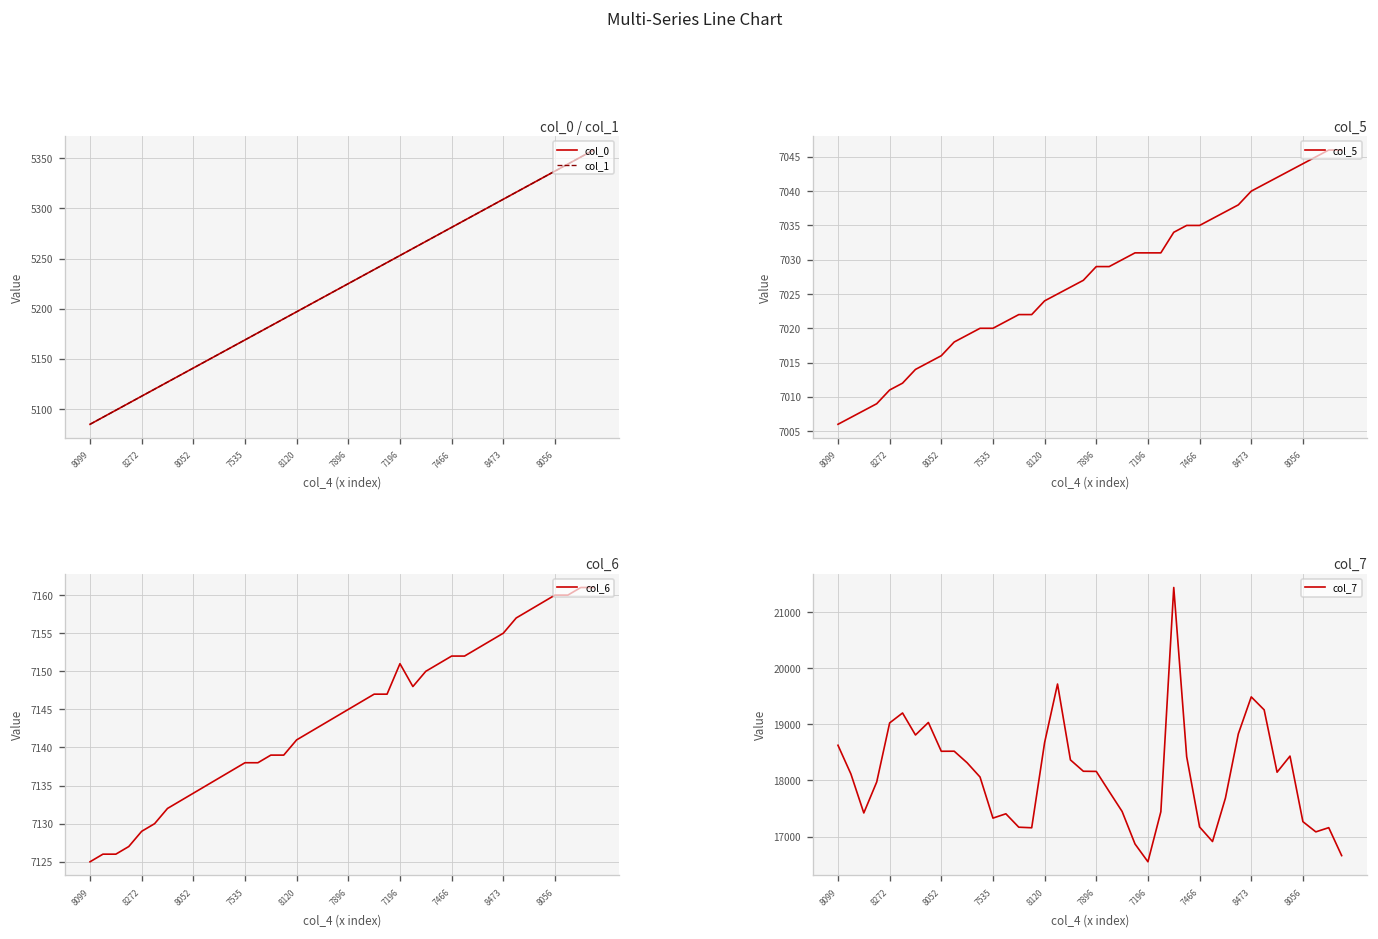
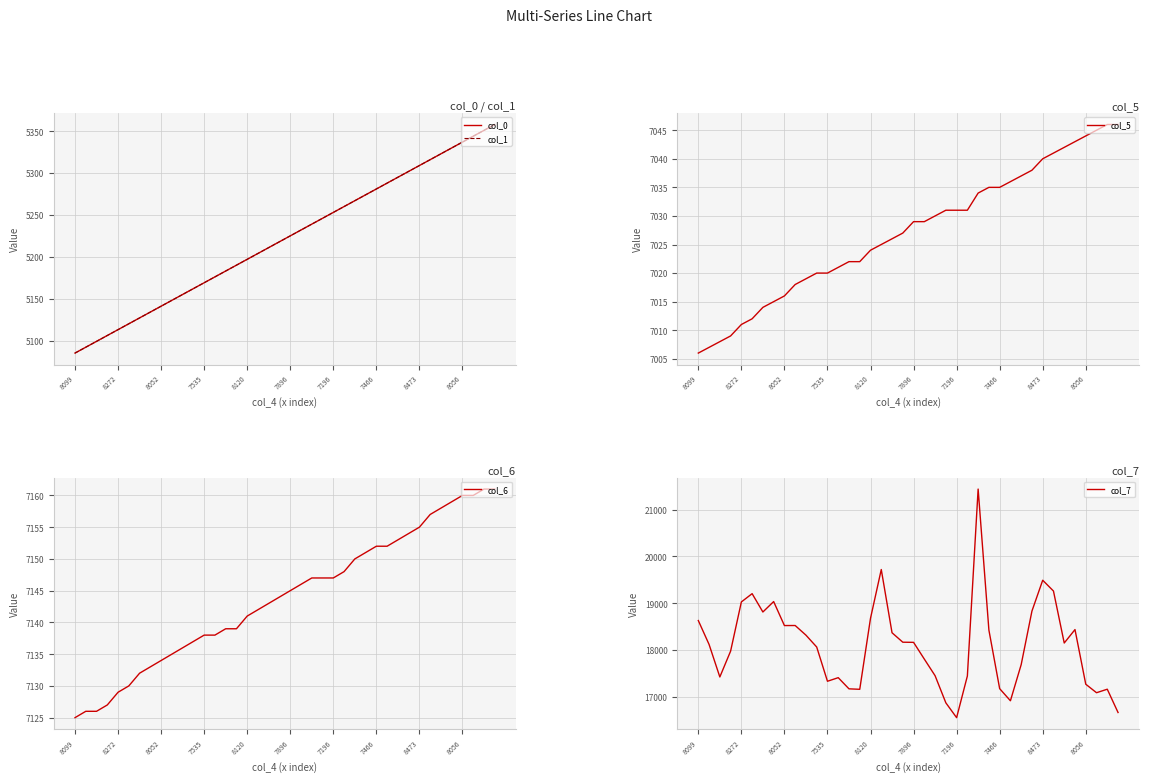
  {
    "col_0 / col_1": {
      "8099": 5090,
      "8272": 5110,
      "8052": 5140,
      "7535": 5170,
      "8120": 5200,
      "7896": 5230,
      "7196": 5250,
      "7466": 5280,
      "8473": 5310
    },
    "col_5": {
      "8099": 7006,
      "8272": 7011,
      "8052": 7016,
      "7535": 7020,
      "8120": 7024,
      "7896": 7029,
      "7196": 7031,
      "7466": 7035,
      "8473": 7040,
      "8056": 7044
    },
    "col_6": {
      "8099": 7125,
      "8272": 7129,
      "8052": 7134,
      "7535": 7138,
      "8120": 7141,
      "7896": 7145,
-     "7196": 7151,
+     "7196": 7147,
      "7466": 7152,
      "8473": 7155
    },
    "col_7": {
      "8099": 18600,
      "8272": 19000,
      "8052": 18500,
      "7535": 17300,
      "8120": 18700,
      "7896": 18200,
      "7196": 16600,
      "7466": 17200,
      "8473": 19500,
      "8056": 17300
    }
  }
